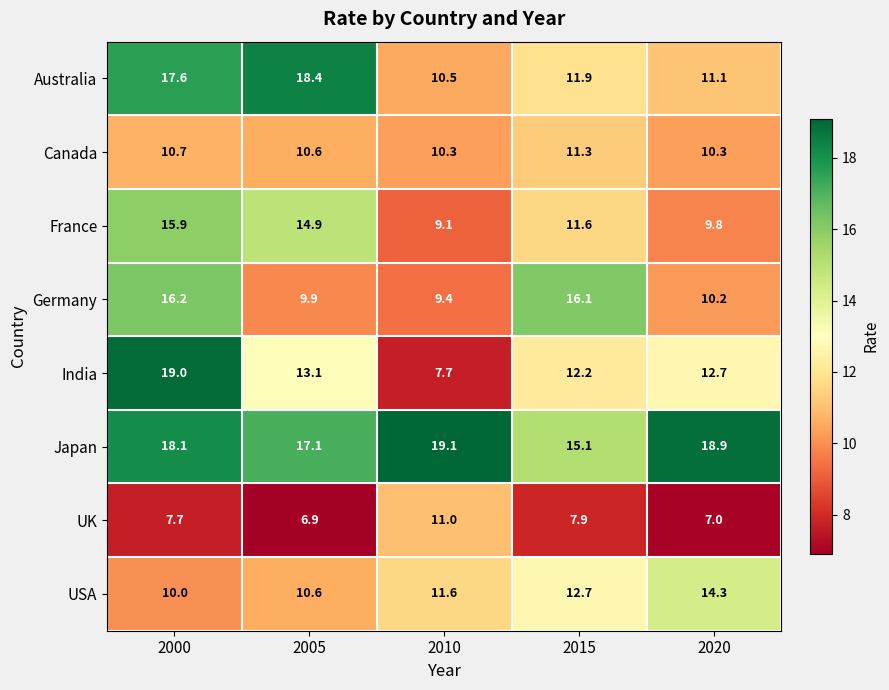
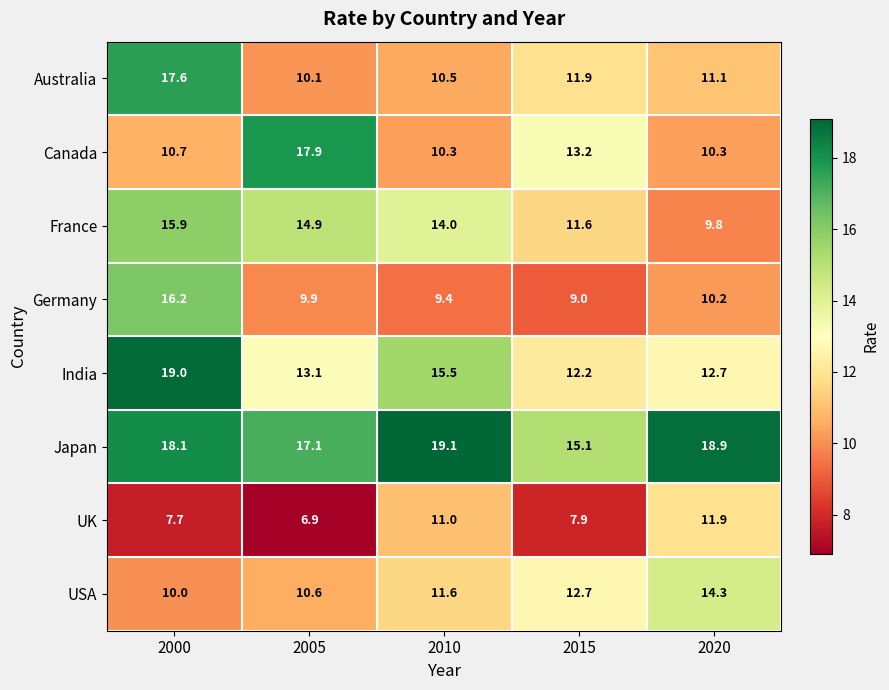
  {
    "Australia": {
      "2000": 17.6,
-     "2005": 18.4,
+     "2005": 10.1,
      "2010": 10.5,
      "2015": 11.9,
      "2020": 11.1
    },
    "Canada": {
      "2000": 10.7,
-     "2005": 10.6,
+     "2005": 17.9,
      "2010": 10.3,
-     "2015": 11.3,
+     "2015": 13.2,
      "2020": 10.3
    },
    "France": {
      "2000": 15.9,
      "2005": 14.9,
-     "2010": 9.1,
+     "2010": 14.0,
      "2015": 11.6,
      "2020": 9.8
    },
    "Germany": {
      "2000": 16.2,
      "2005": 9.9,
      "2010": 9.4,
-     "2015": 16.1,
+     "2015": 9.0,
      "2020": 10.2
    },
    "India": {
      "2000": 19.0,
      "2005": 13.1,
-     "2010": 7.7,
+     "2010": 15.5,
      "2015": 12.2,
      "2020": 12.7
    },
    "Japan": {
      "2000": 18.1,
      "2005": 17.1,
      "2010": 19.1,
      "2015": 15.1,
      "2020": 18.9
    },
    "UK": {
      "2000": 7.7,
      "2005": 6.9,
      "2010": 11.0,
      "2015": 7.9,
-     "2020": 7.0
+     "2020": 11.9
    },
    "USA": {
      "2000": 10.0,
      "2005": 10.6,
      "2010": 11.6,
      "2015": 12.7,
      "2020": 14.3
    }
  }
